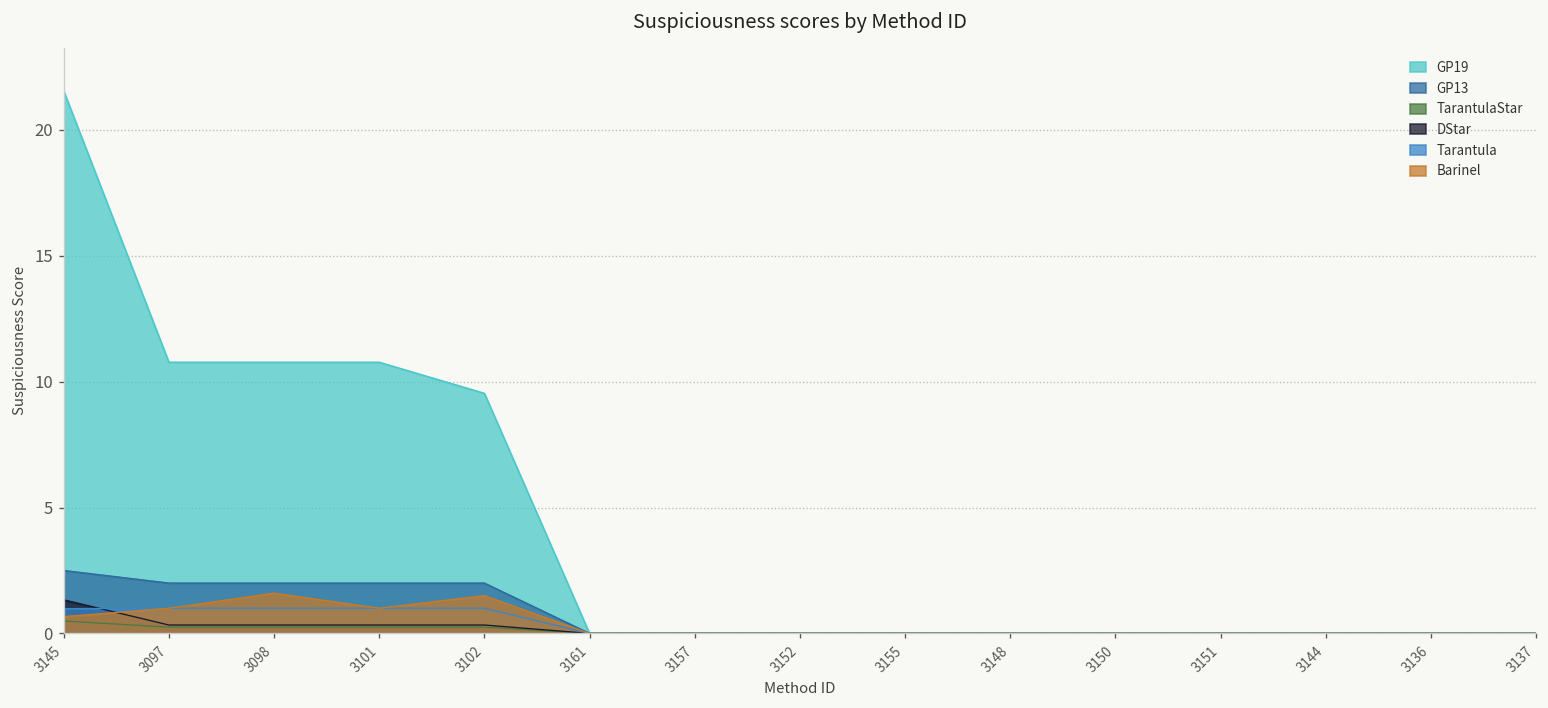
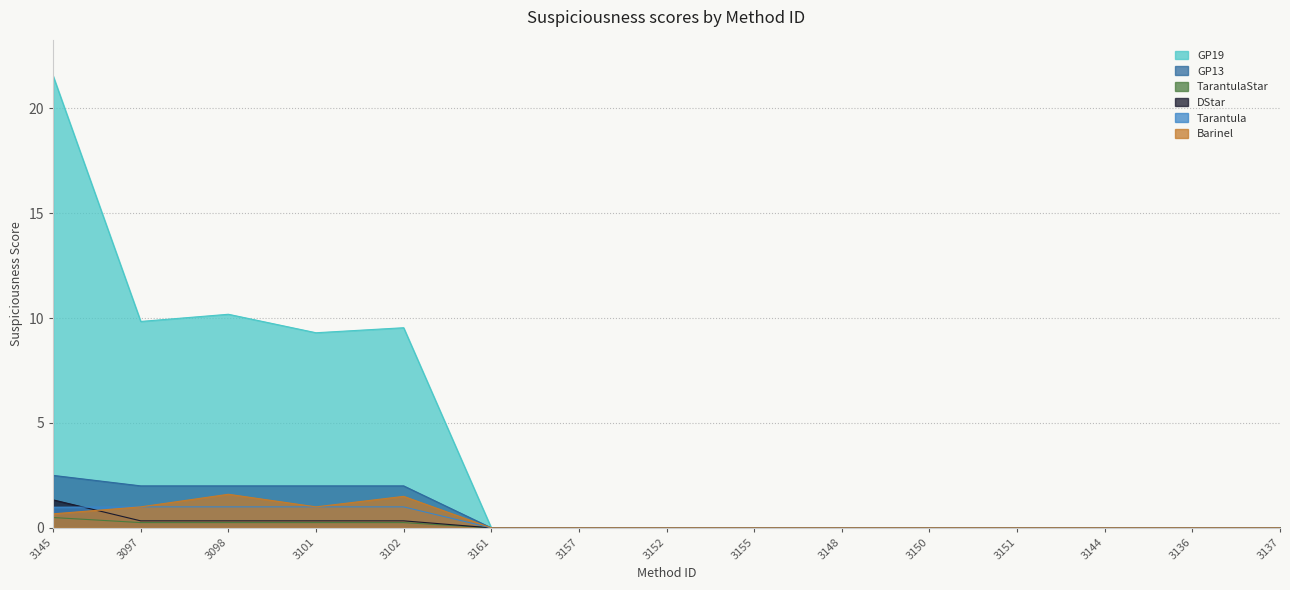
  {
    "GP19": {
      "3145": 21.5,
-     "3097": 10.8,
-     "3098": 10.8,
-     "3101": 10.8,
+     "3097": 9.8,
+     "3098": 10.2,
+     "3101": 9.3,
      "3102": 9.5
    },
    "TarantulaStar": {
      "3145": 0.5
    },
    "DStar": {
      "3145": 1.3
    },
    "Barinel": {
      "3145": 0.7,
      "3098": 1.6,
      "3102": 1.5
    }
  }
